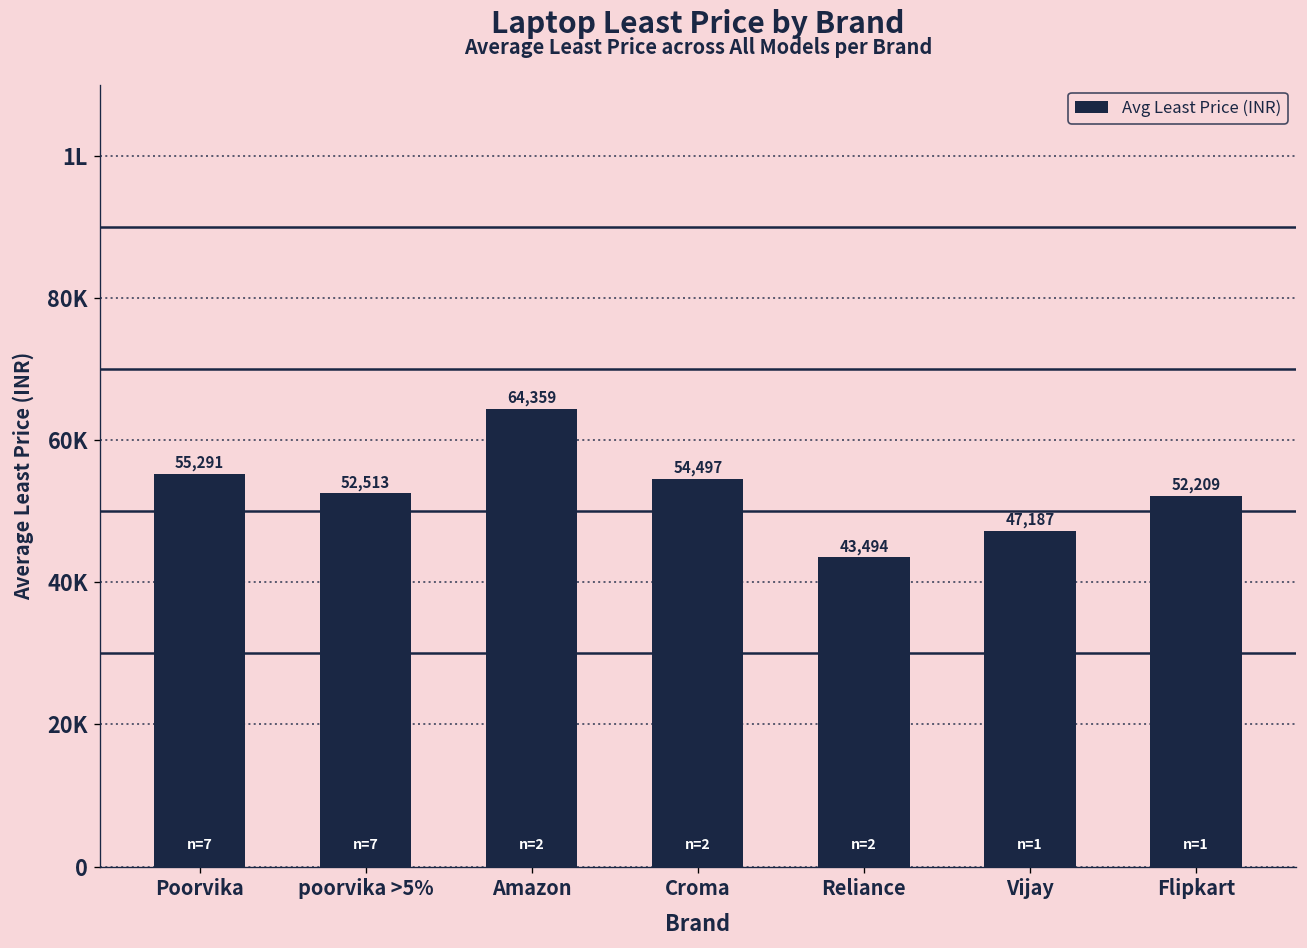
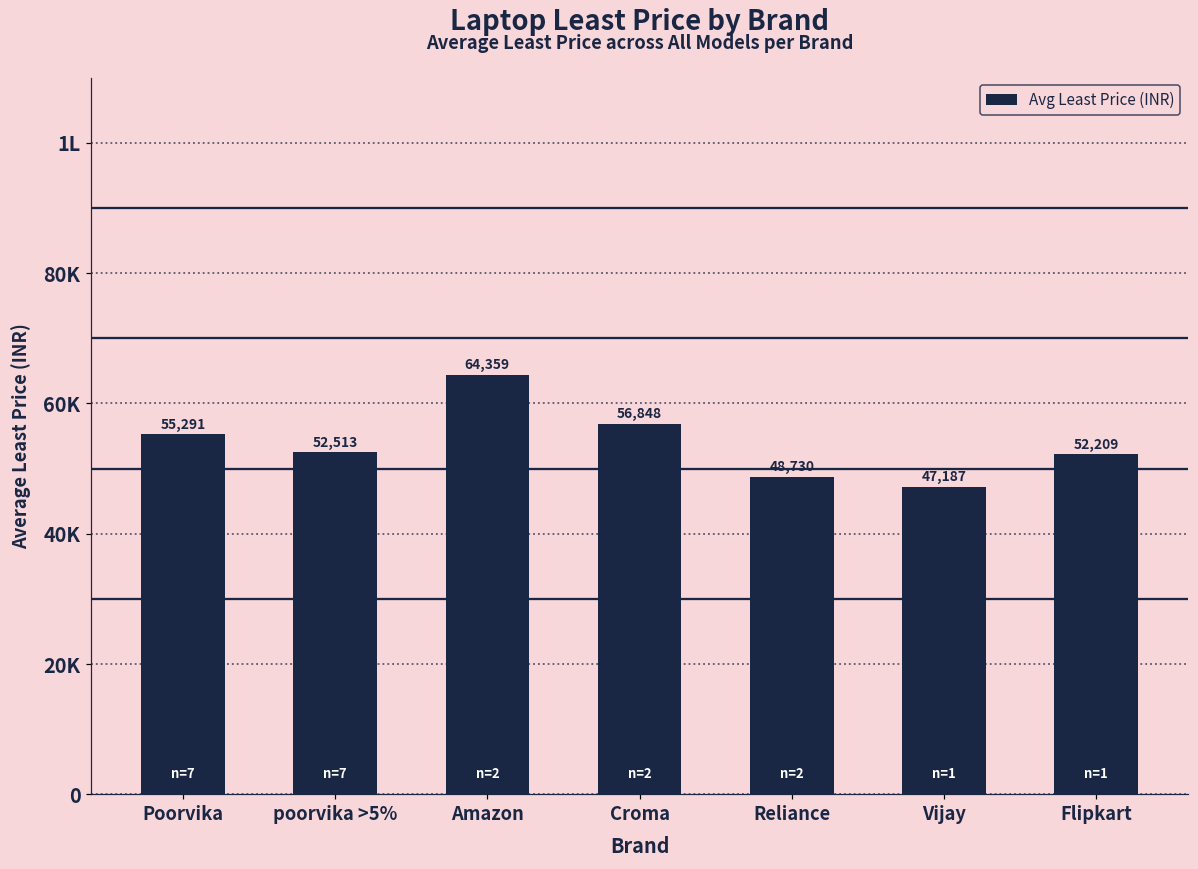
  {
    "Poorvika": "55,291",
    "poorvika >5%": "52,513",
    "Amazon": "64,359",
-   "Croma": "54,497",
-   "Reliance": "43,494",
+   "Croma": "56,848",
+   "Reliance": "48,730",
    "Vijay": "47,187",
    "Flipkart": "52,209"
  }
